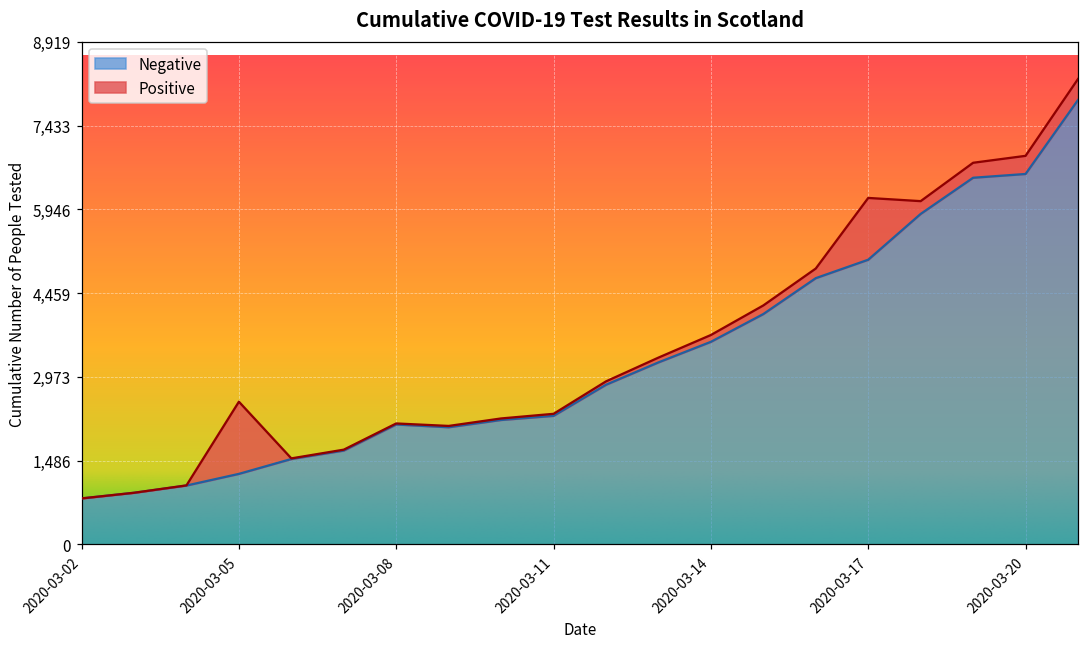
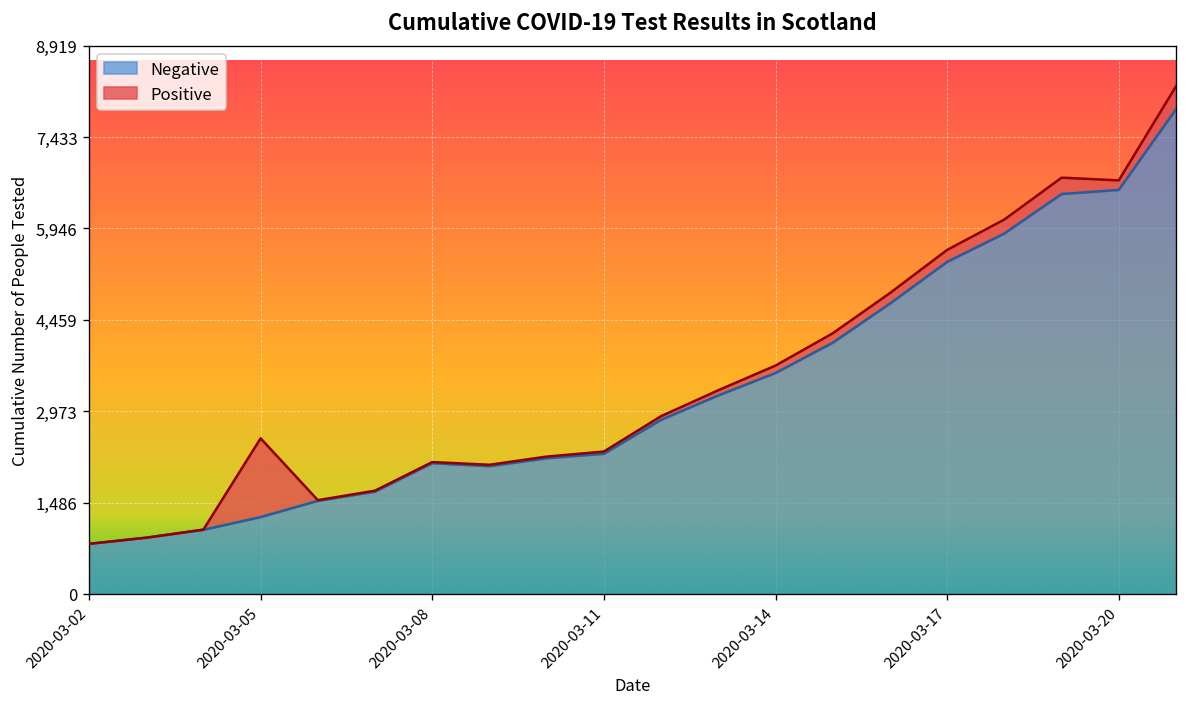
  {
    "Negative": {
      "2020-03-05": "1,300",
      "2020-03-14": "3,600",
-     "2020-03-17": "5,100",
+     "2020-03-17": "5,400",
      "2020-03-20": "6,600"
    },
    "Positive": {
      "2020-03-05": "1,300",
      "2020-03-14": "100",
-     "2020-03-17": "1,100",
-     "2020-03-20": "300"
+     "2020-03-17": "200",
+     "2020-03-20": "200"
    }
  }
